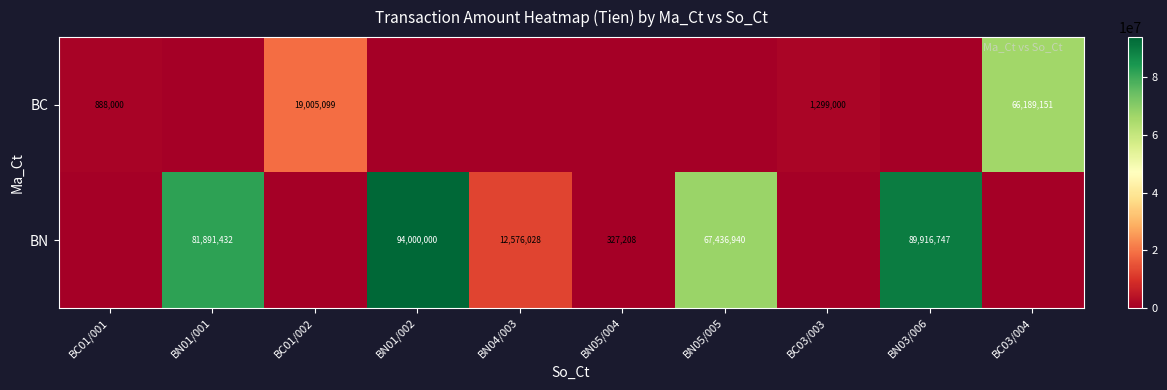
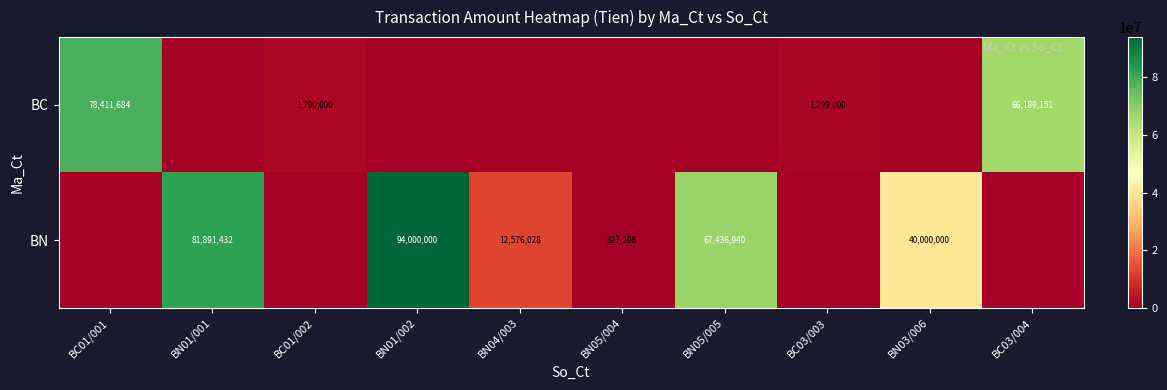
  {
    "BC": {
-     "BC01/001": "888,000",
-     "BC01/002": "19,005,099",
+     "BC01/001": "78,411,684",
+     "BC01/002": "1,790,000",
      "BC03/003": "1,299,000"
    },
    "BN": {
      "BN01/001": "81,891,432",
      "BN01/002": "94,000,000",
      "BN04/003": "12,576,028",
      "BN05/004": "327,208",
      "BN05/005": "67,436,940",
-     "BN03/006": "89,916,747"
+     "BN03/006": "40,000,000"
    }
  }
